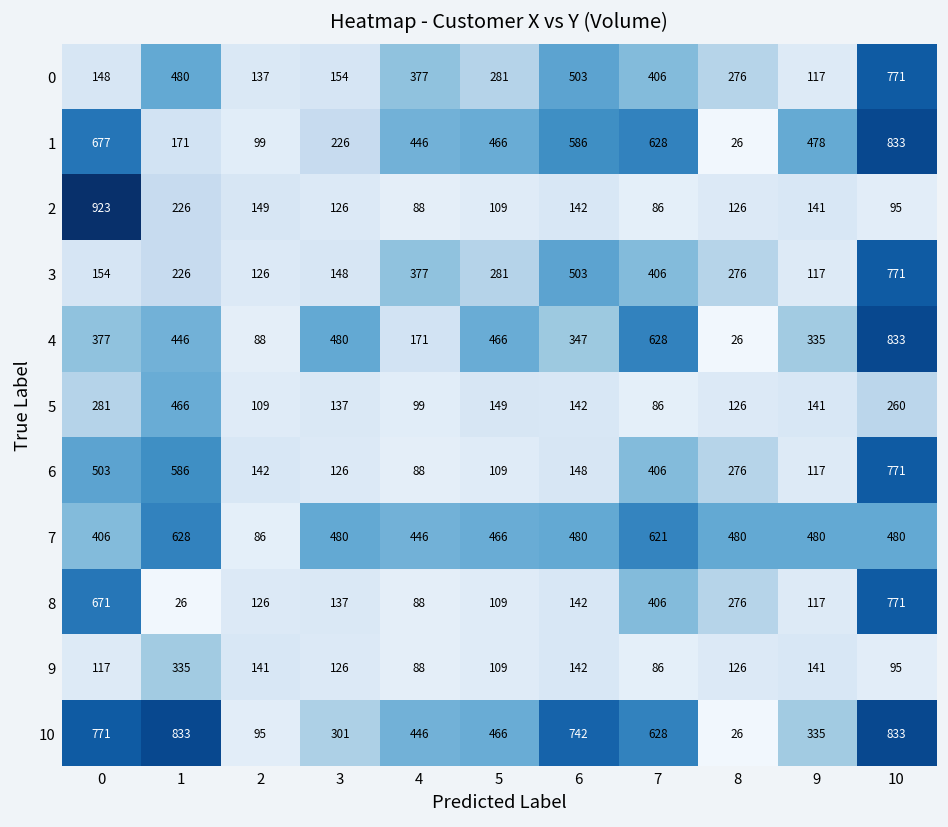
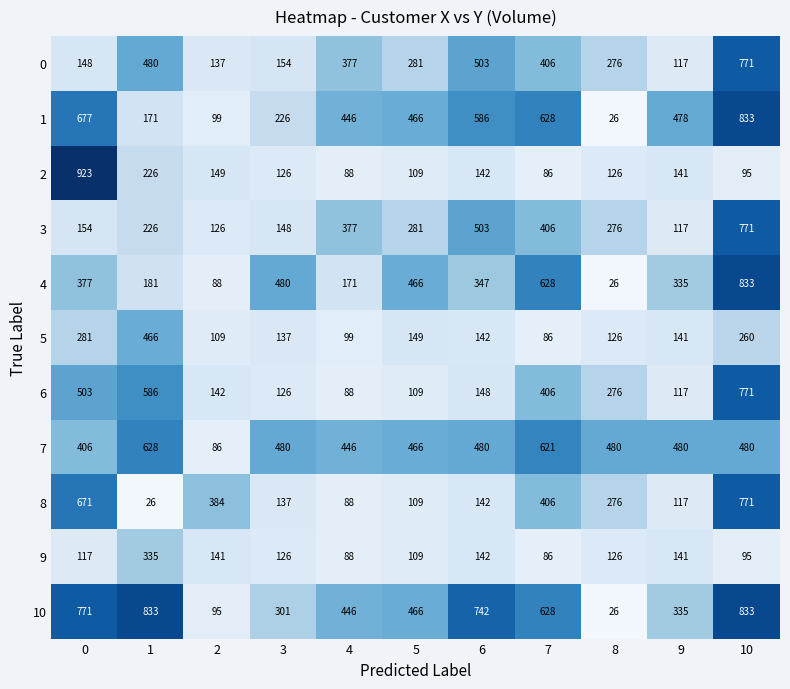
  {
    "0": {
      "0": 148,
      "1": 480,
      "2": 137,
      "3": 154,
      "4": 377,
      "5": 281,
      "6": 503,
      "7": 406,
      "8": 276,
      "9": 117,
      "10": 771
    },
    "1": {
      "0": 677,
      "1": 171,
      "2": 99,
      "3": 226,
      "4": 446,
      "5": 466,
      "6": 586,
      "7": 628,
      "8": 26,
      "9": 478,
      "10": 833
    },
    "2": {
      "0": 923,
      "1": 226,
      "2": 149,
      "3": 126,
      "4": 88,
      "5": 109,
      "6": 142,
      "7": 86,
      "8": 126,
      "9": 141,
      "10": 95
    },
    "3": {
      "0": 154,
      "1": 226,
      "2": 126,
      "3": 148,
      "4": 377,
      "5": 281,
      "6": 503,
      "7": 406,
      "8": 276,
      "9": 117,
      "10": 771
    },
    "4": {
      "0": 377,
-     "1": 446,
+     "1": 181,
      "2": 88,
      "3": 480,
      "4": 171,
      "5": 466,
      "6": 347,
      "7": 628,
      "8": 26,
      "9": 335,
      "10": 833
    },
    "5": {
      "0": 281,
      "1": 466,
      "2": 109,
      "3": 137,
      "4": 99,
      "5": 149,
      "6": 142,
      "7": 86,
      "8": 126,
      "9": 141,
      "10": 260
    },
    "6": {
      "0": 503,
      "1": 586,
      "2": 142,
      "3": 126,
      "4": 88,
      "5": 109,
      "6": 148,
      "7": 406,
      "8": 276,
      "9": 117,
      "10": 771
    },
    "7": {
      "0": 406,
      "1": 628,
      "2": 86,
      "3": 480,
      "4": 446,
      "5": 466,
      "6": 480,
      "7": 621,
      "8": 480,
      "9": 480,
      "10": 480
    },
    "8": {
      "0": 671,
      "1": 26,
-     "2": 126,
+     "2": 384,
      "3": 137,
      "4": 88,
      "5": 109,
      "6": 142,
      "7": 406,
      "8": 276,
      "9": 117,
      "10": 771
    },
    "9": {
      "0": 117,
      "1": 335,
      "2": 141,
      "3": 126,
      "4": 88,
      "5": 109,
      "6": 142,
      "7": 86,
      "8": 126,
      "9": 141,
      "10": 95
    },
    "10": {
      "0": 771,
      "1": 833,
      "2": 95,
      "3": 301,
      "4": 446,
      "5": 466,
      "6": 742,
      "7": 628,
      "8": 26,
      "9": 335,
      "10": 833
    }
  }
